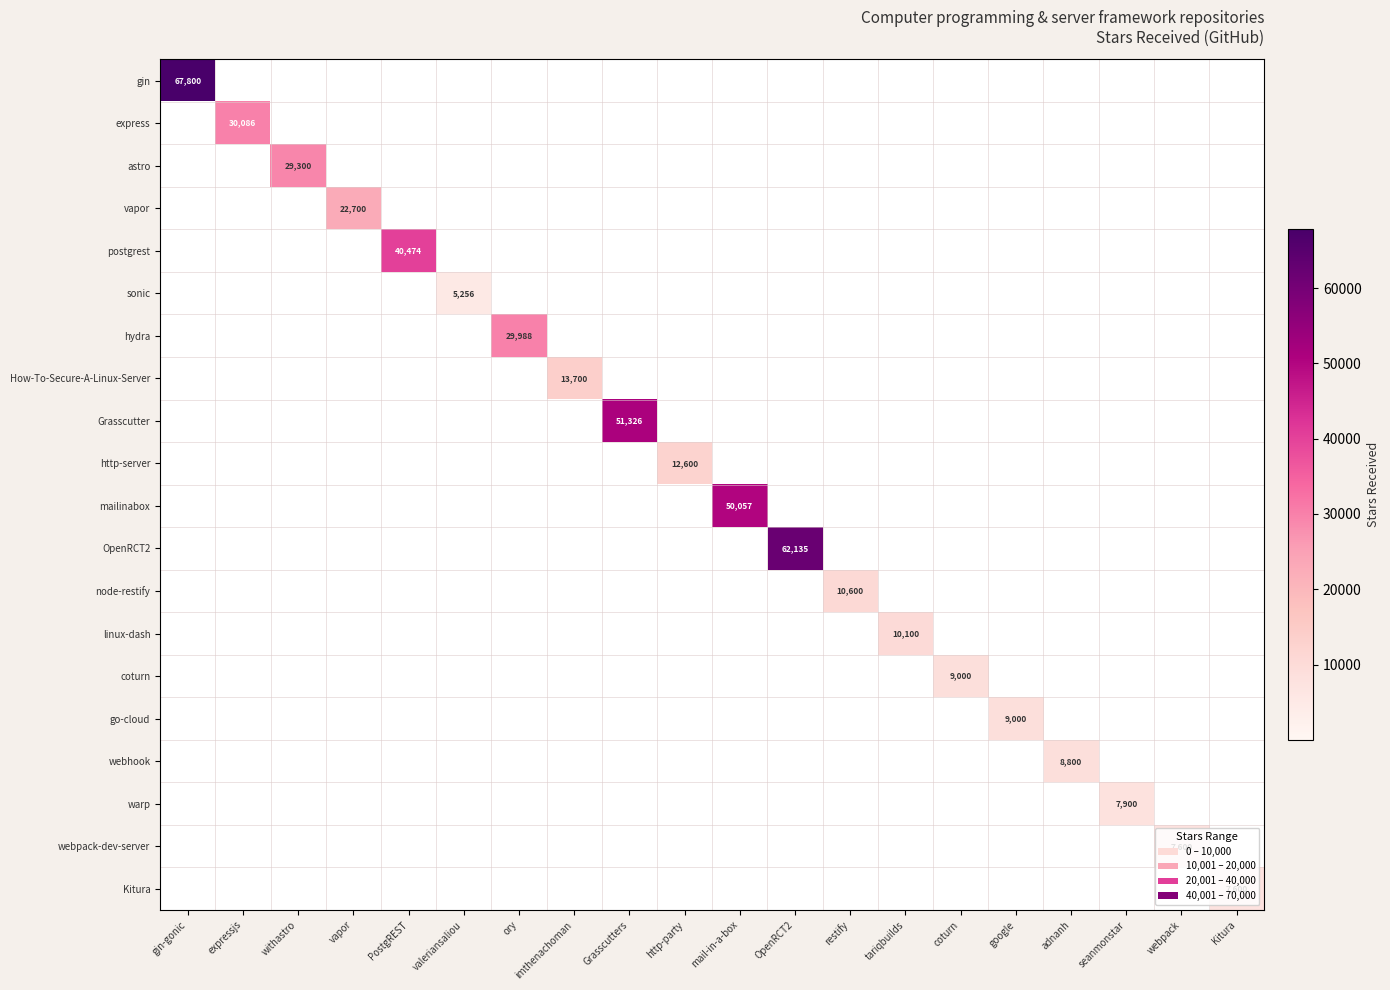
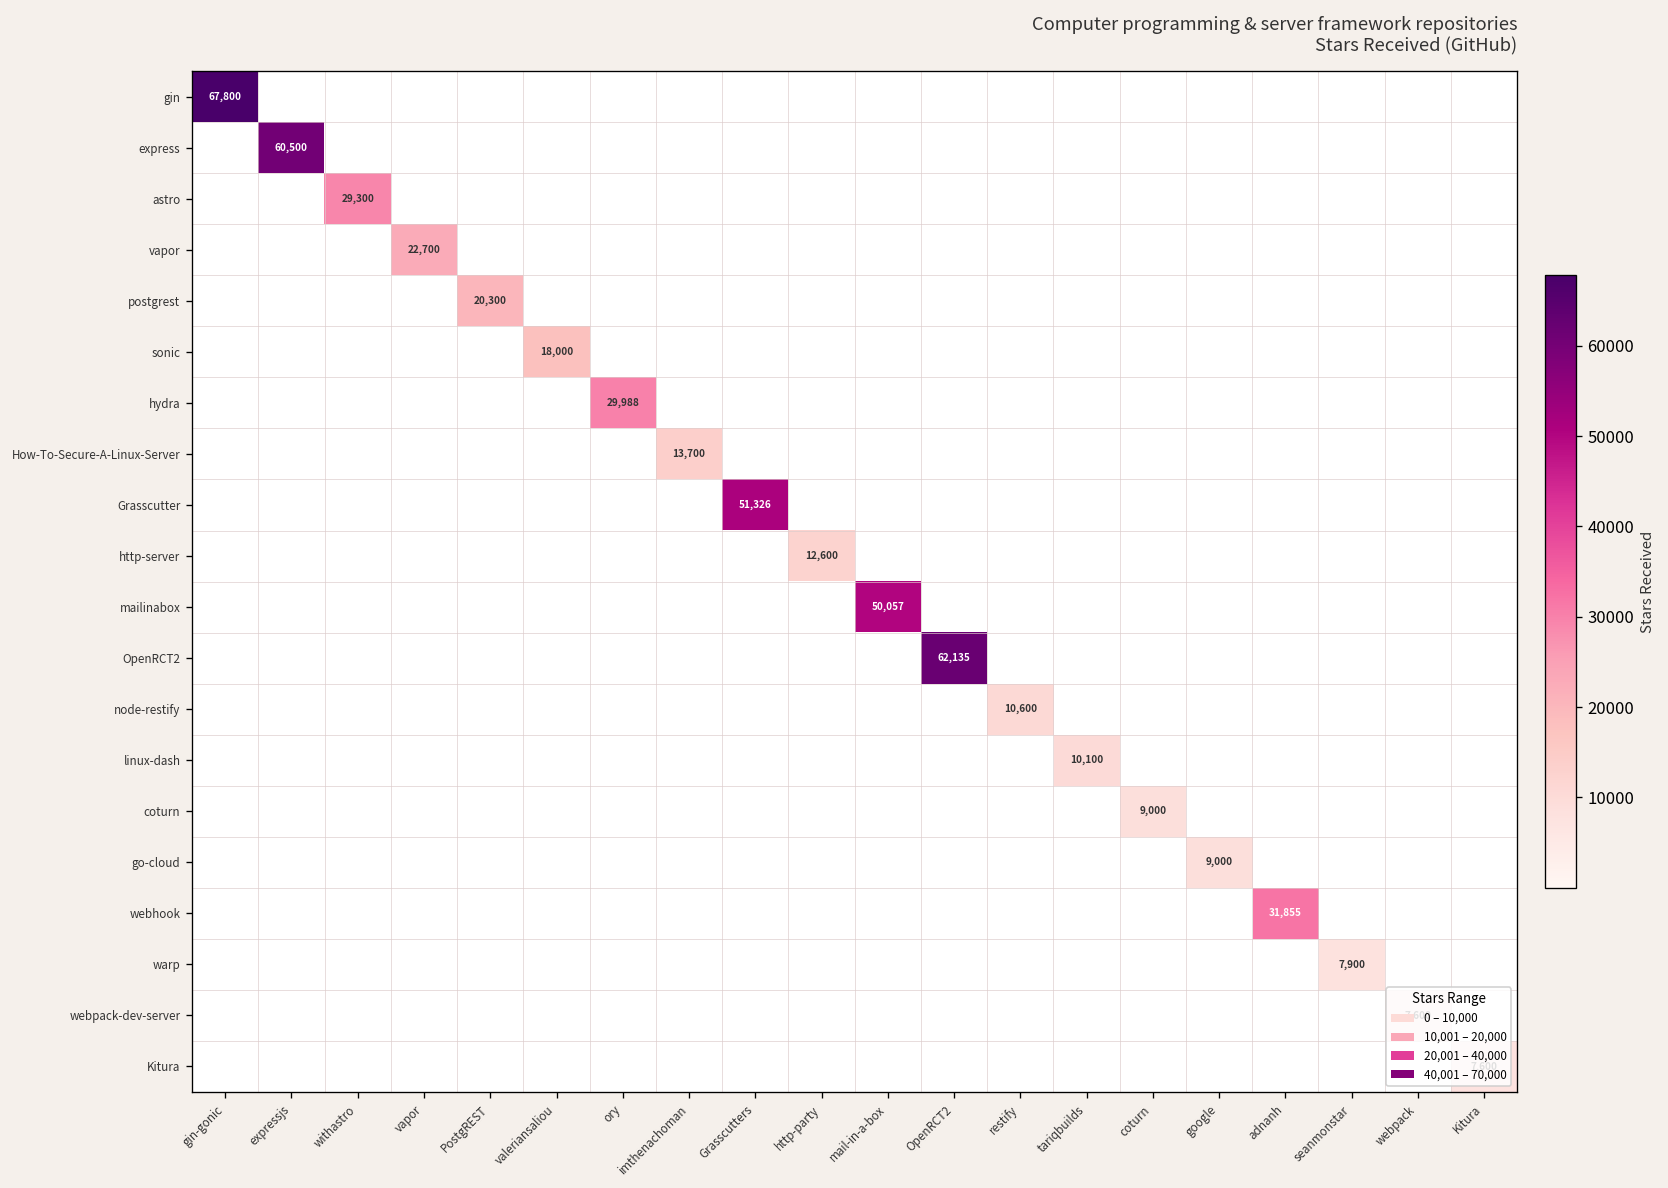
  {
    "gin": {
      "gin-gonic": "67,800"
    },
    "express": {
-     "expressjs": "30,086"
+     "expressjs": "60,500"
    },
    "astro": {
      "withastro": "29,300"
    },
    "vapor": {
      "vapor": "22,700"
    },
    "postgrest": {
-     "PostgREST": "40,474"
+     "PostgREST": "20,300"
    },
    "sonic": {
-     "valeriansaliou": "5,256"
+     "valeriansaliou": "18,000"
    },
    "hydra": {
      "ory": "29,988"
    },
    "How-To-Secure-A-Linux-Server": {
      "imthenachoman": "13,700"
    },
    "Grasscutter": {
      "Grasscutters": "51,326"
    },
    "http-server": {
      "http-party": "12,600"
    },
    "mailinabox": {
      "mail-in-a-box": "50,057"
    },
    "OpenRCT2": {
      "OpenRCT2": "62,135"
    },
    "node-restify": {
      "restify": "10,600"
    },
    "linux-dash": {
      "tariqbuilds": "10,100"
    },
    "coturn": {
      "coturn": "9,000"
    },
    "go-cloud": {
      "google": "9,000"
    },
    "webhook": {
-     "adnanh": "8,800"
+     "adnanh": "31,855"
    },
    "warp": {
      "seanmonstar": "7,900"
    }
  }
